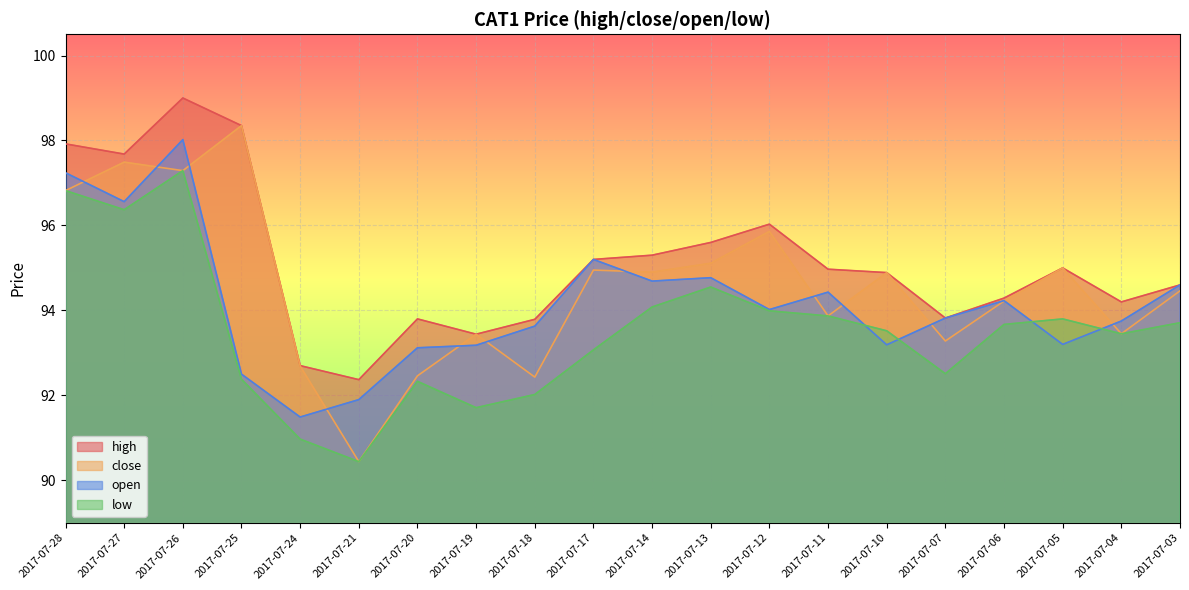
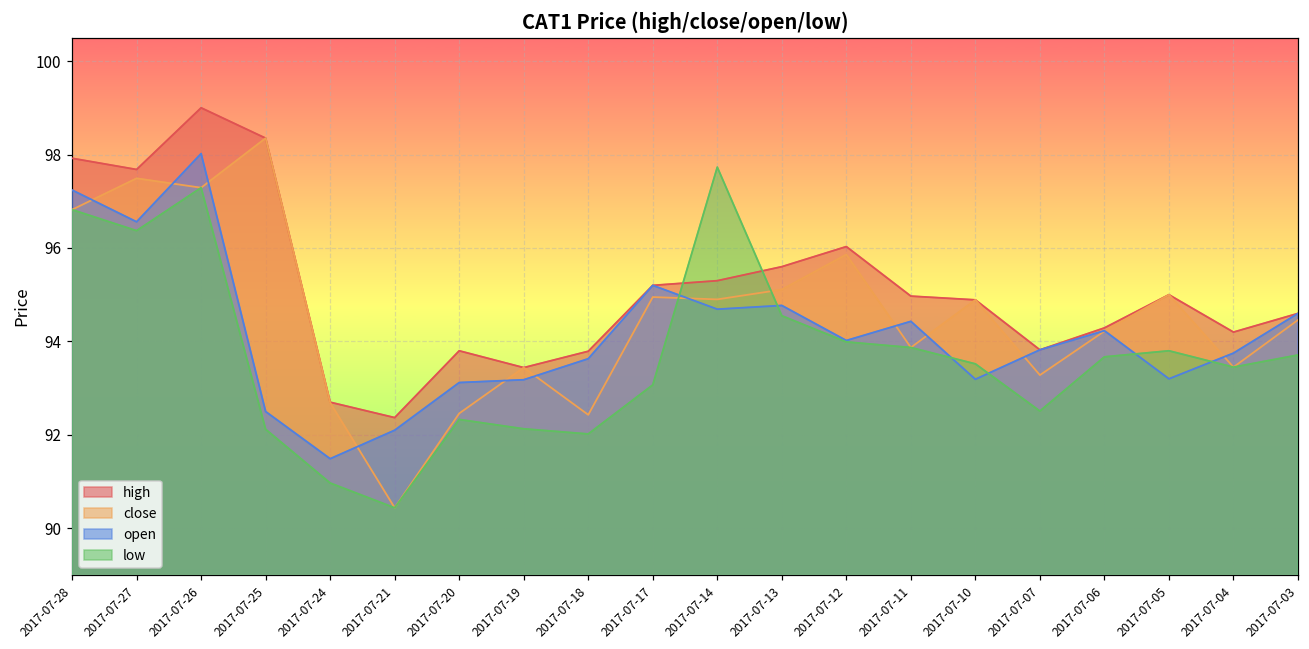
  {
    "high": {
      "2017-07-28": 97.9,
      "2017-07-27": 97.7,
      "2017-07-26": 99.0,
      "2017-07-21": 92.4,
      "2017-07-20": 93.8,
      "2017-07-18": 93.8,
      "2017-07-14": 95.3,
      "2017-07-13": 95.6,
      "2017-07-12": 96.0,
      "2017-07-11": 95.0,
      "2017-07-04": 94.2
    },
    "close": {
      "2017-07-27": 97.5,
      "2017-07-20": 92.5,
      "2017-07-18": 92.4,
      "2017-07-17": 95.0,
      "2017-07-14": 94.9,
      "2017-07-13": 95.1,
      "2017-07-12": 95.9,
      "2017-07-07": 93.3,
      "2017-07-03": 94.5
    },
    "open": {
      "2017-07-28": 97.2,
      "2017-07-27": 96.6,
      "2017-07-26": 98.0,
      "2017-07-25": 92.5,
      "2017-07-24": 91.5,
-     "2017-07-21": 91.9,
+     "2017-07-21": 92.1,
      "2017-07-20": 93.1,
      "2017-07-19": 93.2,
      "2017-07-18": 93.6,
      "2017-07-14": 94.7,
      "2017-07-13": 94.8,
      "2017-07-11": 94.4,
      "2017-07-10": 93.2,
      "2017-07-05": 93.2,
      "2017-07-04": 93.8
    },
    "low": {
      "2017-07-27": 96.4,
-     "2017-07-25": 92.4,
+     "2017-07-25": 92.1,
      "2017-07-24": 91.0,
      "2017-07-20": 92.3,
-     "2017-07-19": 91.7,
+     "2017-07-19": 92.1,
      "2017-07-18": 92.0,
      "2017-07-17": 93.1,
-     "2017-07-14": 94.1,
+     "2017-07-14": 97.7,
      "2017-07-13": 94.6,
      "2017-07-10": 93.5,
      "2017-07-07": 92.5,
      "2017-07-06": 93.7,
      "2017-07-05": 93.8,
      "2017-07-03": 93.7
    }
  }
